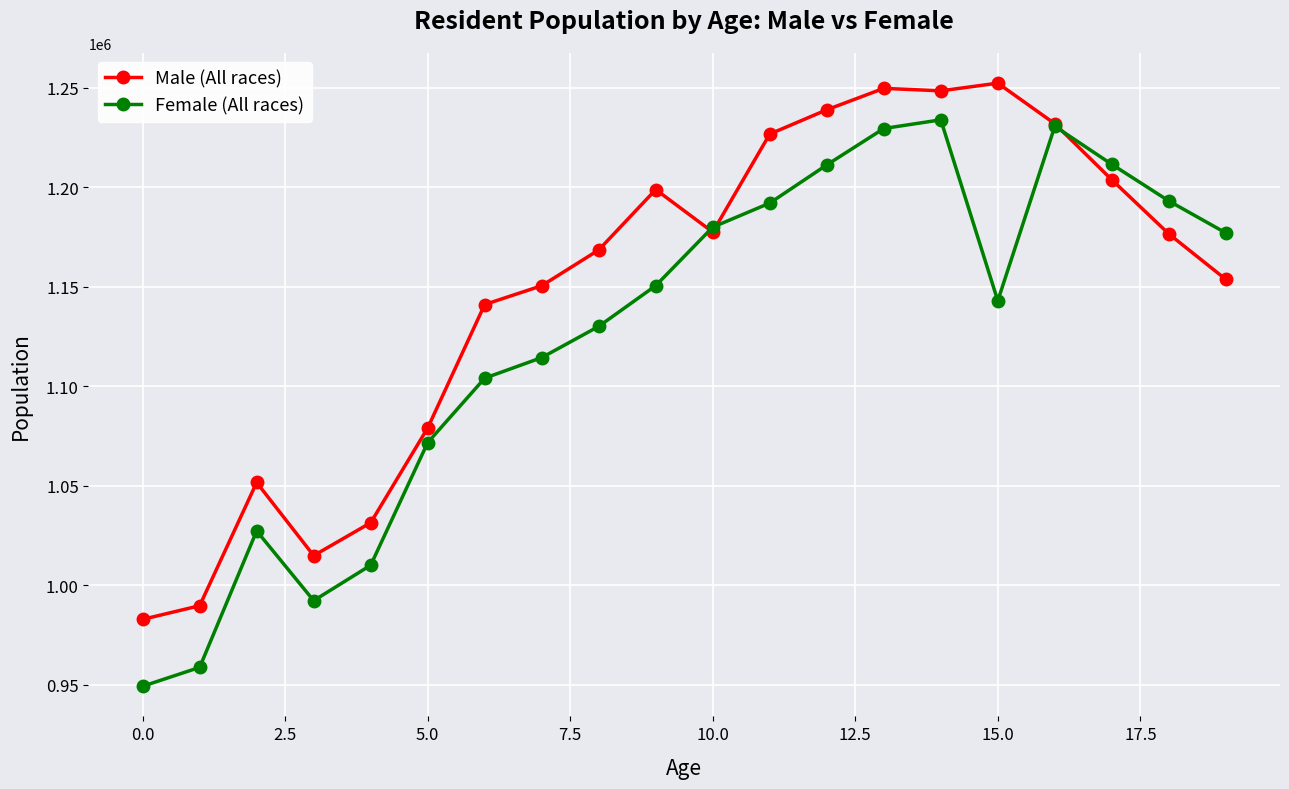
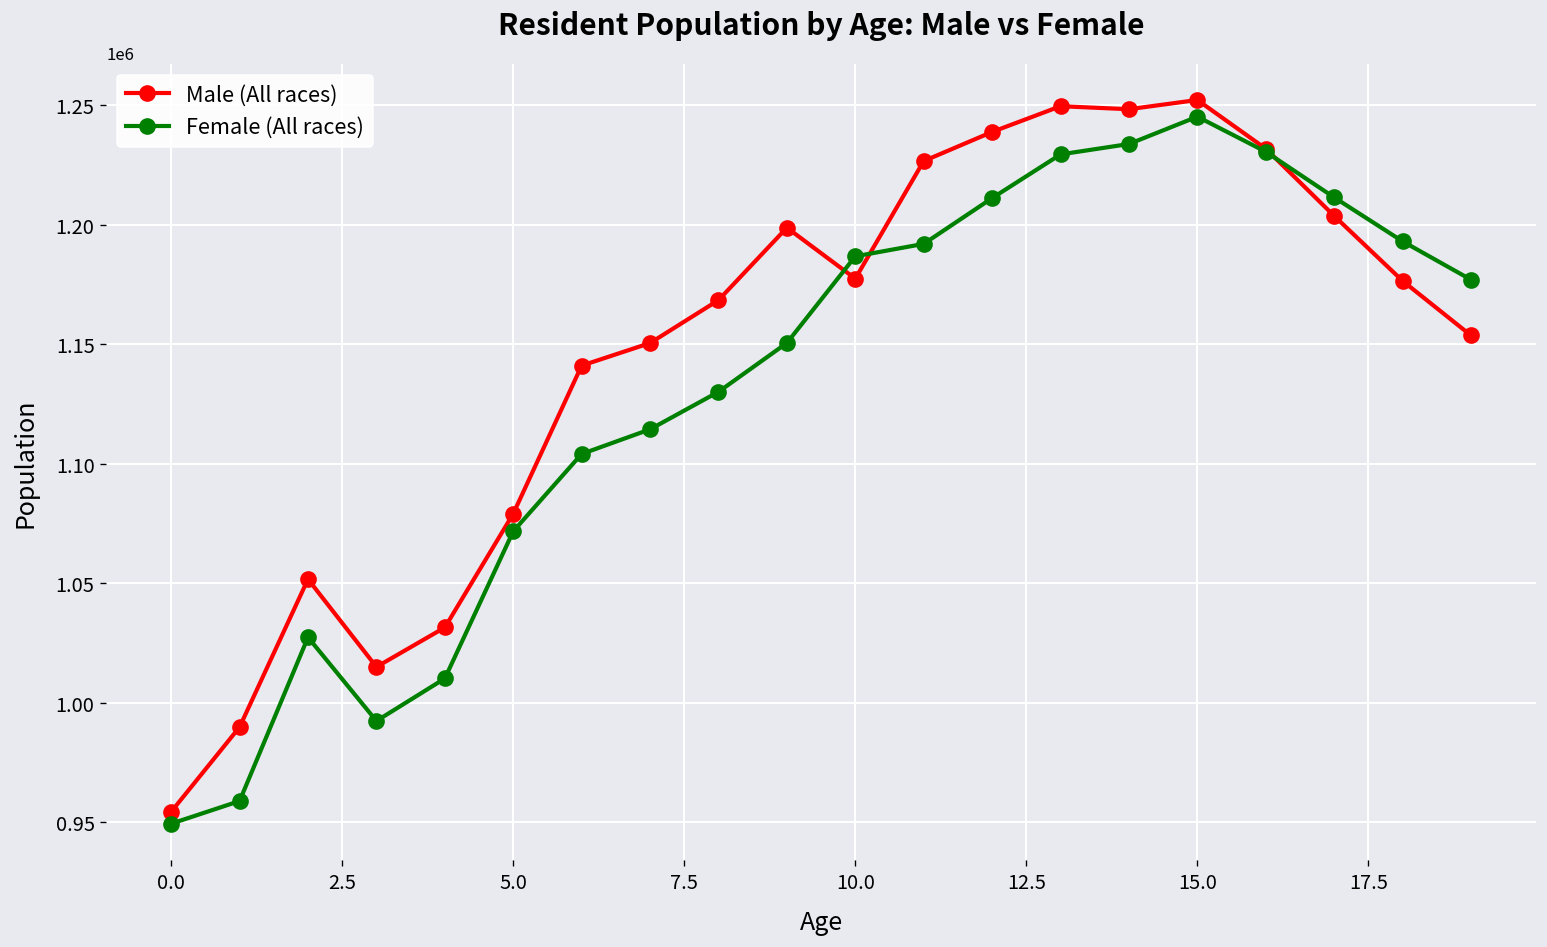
  {
    "Male (All races)": {
-     "0.0": 983000,
+     "0.0": 954000,
      "5.0": 1079000,
      "10.0": 1177000,
      "15.0": 1252000
    },
    "Female (All races)": {
      "0.0": 949000,
      "5.0": 1072000,
-     "10.0": 1180000,
-     "15.0": 1143000
+     "10.0": 1187000,
+     "15.0": 1245000
    }
  }
